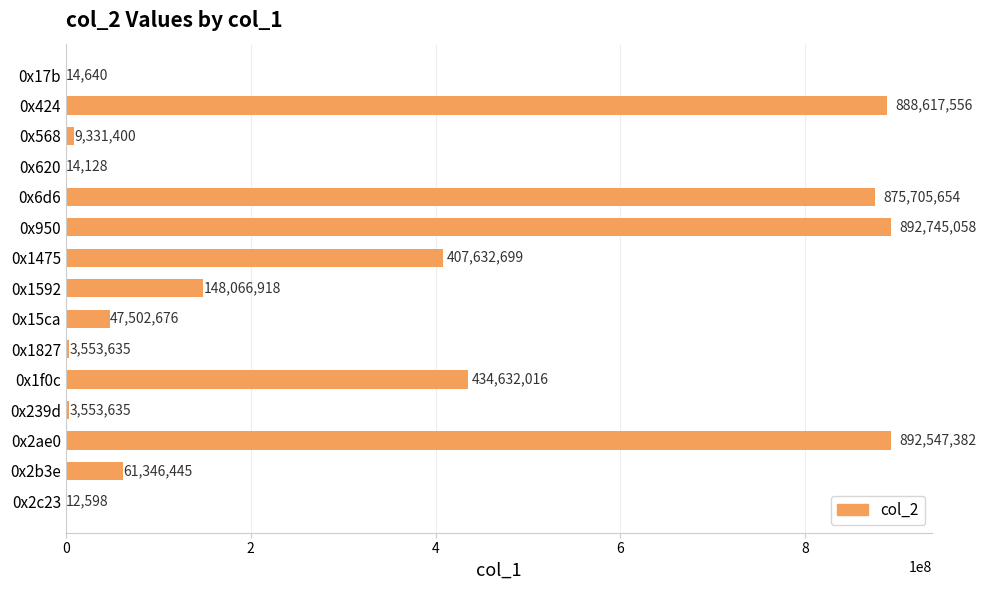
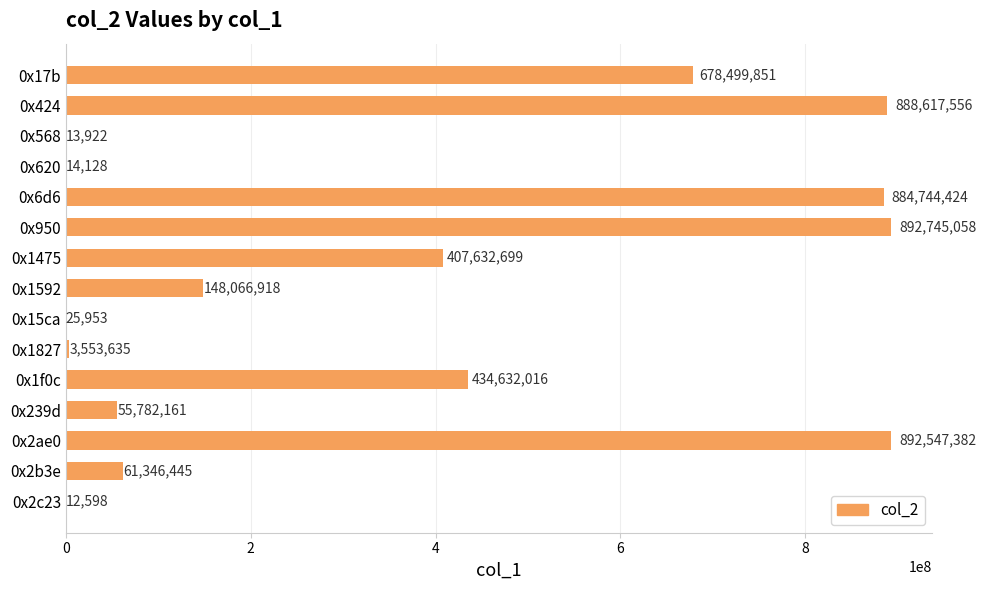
  {
-   "0x17b": "14,640",
+   "0x17b": "678,499,851",
    "0x424": "888,617,556",
-   "0x568": "9,331,400",
+   "0x568": "13,922",
    "0x620": "14,128",
-   "0x6d6": "875,705,654",
+   "0x6d6": "884,744,424",
    "0x950": "892,745,058",
    "0x1475": "407,632,699",
    "0x1592": "148,066,918",
-   "0x15ca": "47,502,676",
+   "0x15ca": "25,953",
    "0x1827": "3,553,635",
    "0x1f0c": "434,632,016",
-   "0x239d": "3,553,635",
+   "0x239d": "55,782,161",
    "0x2ae0": "892,547,382",
    "0x2b3e": "61,346,445",
    "0x2c23": "12,598"
  }
